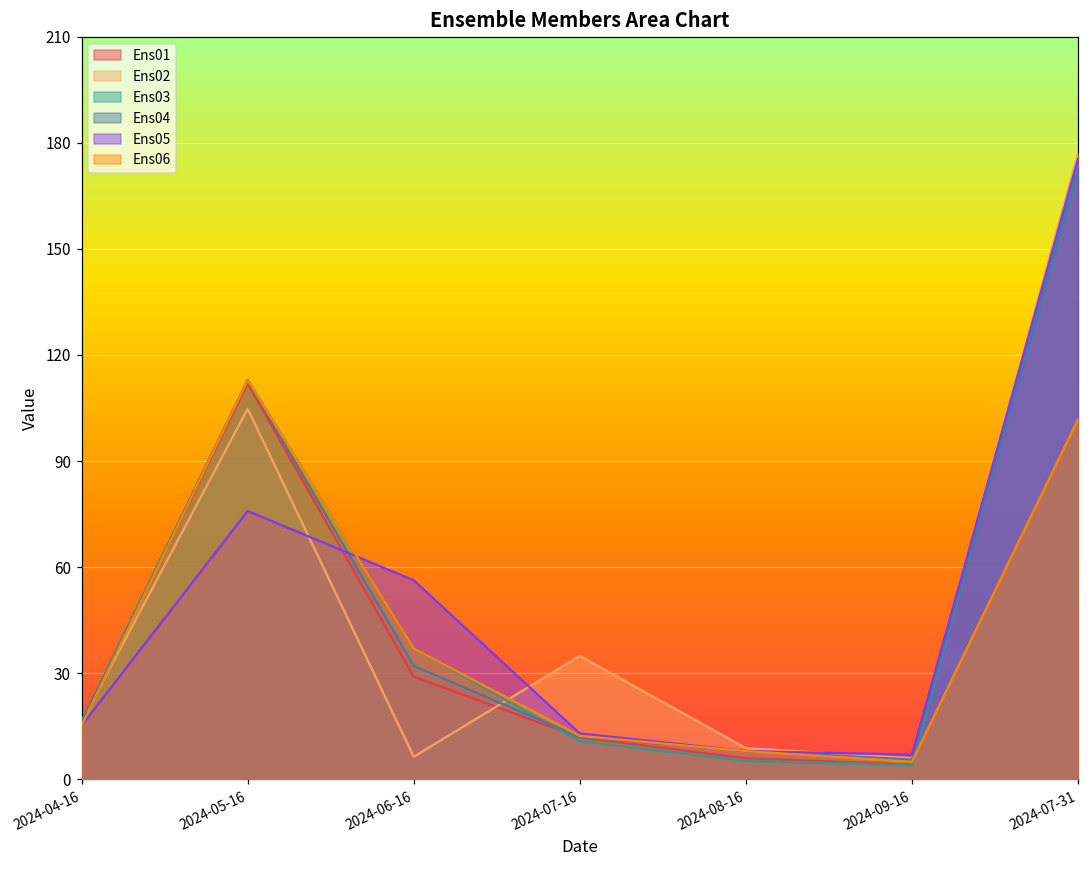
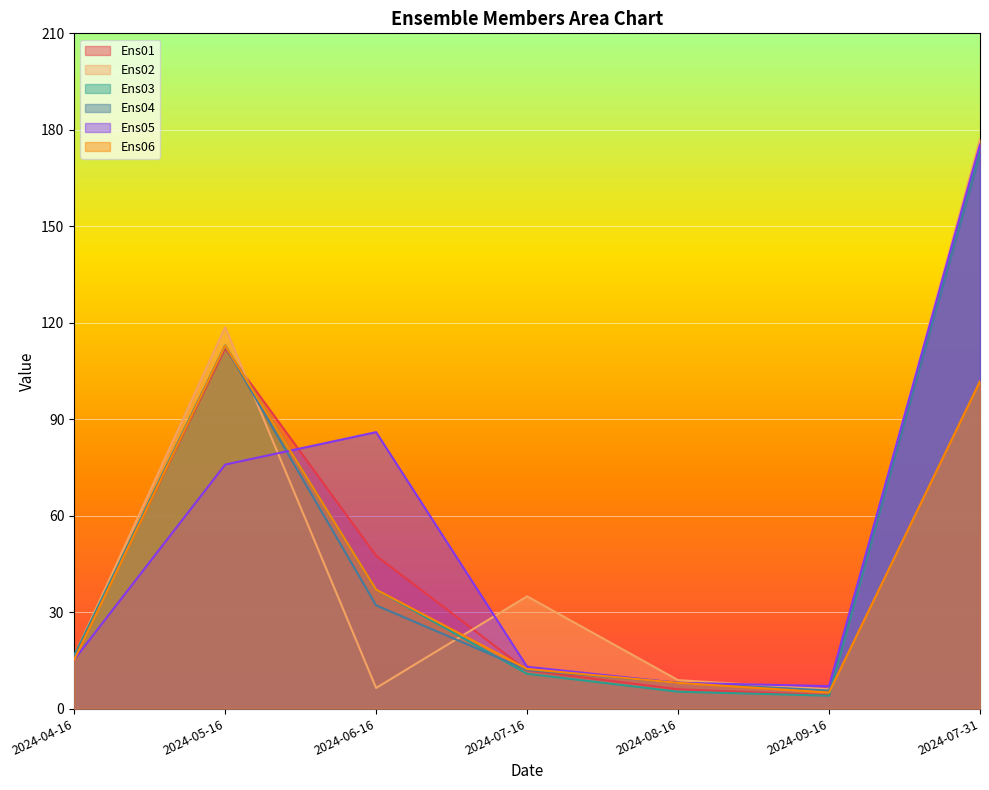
  {
    "Ens01": {
-     "2024-06-16": 29
+     "2024-06-16": 48
    },
    "Ens02": {
-     "2024-05-16": 105,
+     "2024-05-16": 119,
      "2024-06-16": 6,
      "2024-07-16": 35,
      "2024-08-16": 9,
      "2024-07-31": 177
    },
    "Ens05": {
      "2024-05-16": 76,
-     "2024-06-16": 56,
+     "2024-06-16": 86,
      "2024-09-16": 7
    },
    "Ens06": {
      "2024-07-31": 102
    }
  }
